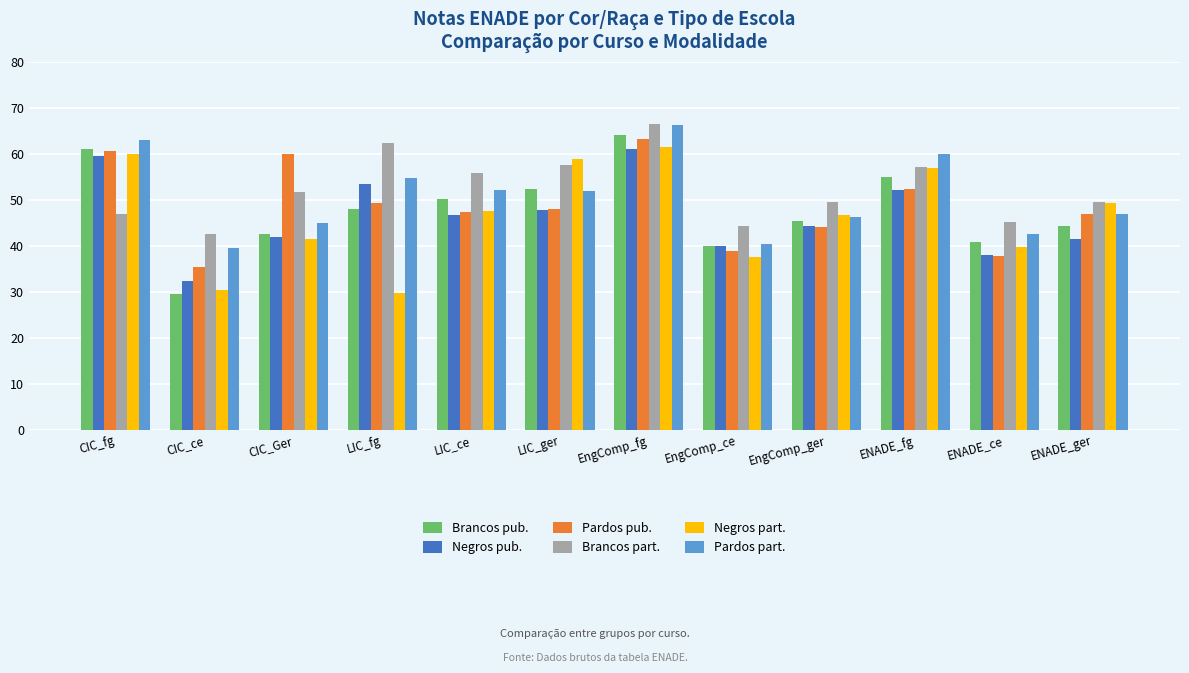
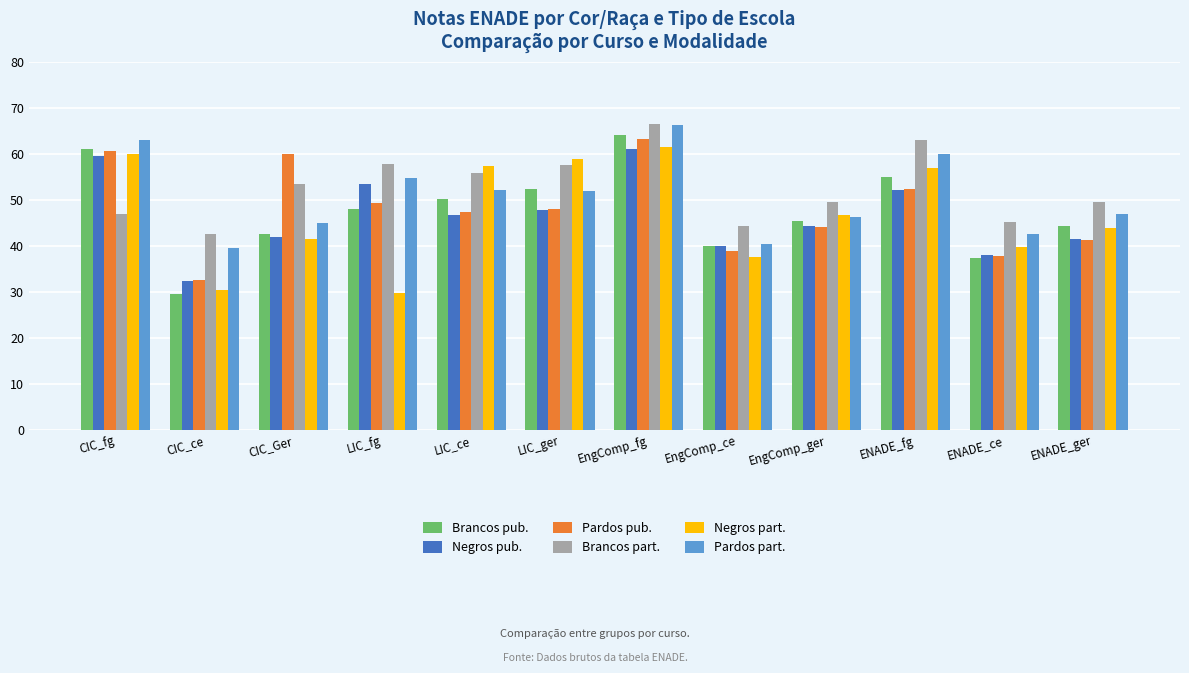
  {
    "Brancos pub.": {
      "CIC_fg": 61,
      "CIC_ce": 30,
      "CIC_Ger": 43,
      "LIC_fg": 48,
      "LIC_ce": 50,
      "LIC_ger": 53,
      "EngComp_fg": 64,
      "EngComp_ce": 40,
      "EngComp_ger": 46,
      "ENADE_fg": 55,
-     "ENADE_ce": 41,
+     "ENADE_ce": 37,
      "ENADE_ger": 44
    },
    "Pardos pub.": {
      "CIC_fg": 61,
-     "CIC_ce": 35,
+     "CIC_ce": 33,
      "CIC_Ger": 60,
      "LIC_fg": 49,
      "LIC_ce": 47,
      "LIC_ger": 48,
      "EngComp_fg": 63,
      "EngComp_ce": 39,
      "EngComp_ger": 44,
      "ENADE_fg": 52,
      "ENADE_ce": 38,
-     "ENADE_ger": 47
+     "ENADE_ger": 41
    },
    "Brancos part.": {
      "CIC_fg": 47,
      "CIC_ce": 43,
-     "CIC_Ger": 52,
-     "LIC_fg": 62,
+     "CIC_Ger": 54,
+     "LIC_fg": 58,
      "LIC_ce": 56,
      "LIC_ger": 58,
      "EngComp_fg": 67,
      "EngComp_ce": 44,
      "EngComp_ger": 50,
-     "ENADE_fg": 57,
+     "ENADE_fg": 63,
      "ENADE_ce": 45,
      "ENADE_ger": 50
    },
    "Negros part.": {
      "CIC_fg": 60,
      "CIC_ce": 30,
      "CIC_Ger": 42,
      "LIC_fg": 30,
-     "LIC_ce": 48,
+     "LIC_ce": 57,
      "LIC_ger": 59,
      "EngComp_fg": 62,
      "EngComp_ce": 38,
      "EngComp_ger": 47,
      "ENADE_fg": 57,
      "ENADE_ce": 40,
-     "ENADE_ger": 49
+     "ENADE_ger": 44
    }
  }
